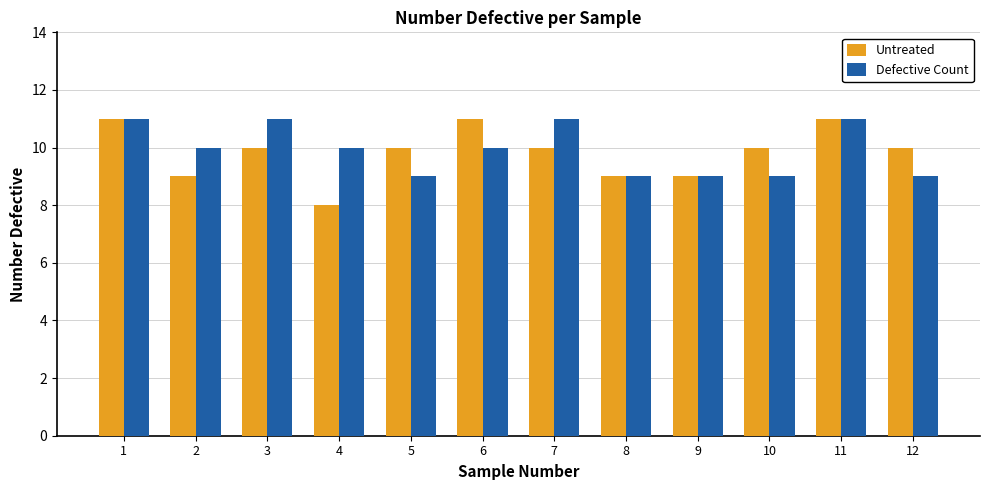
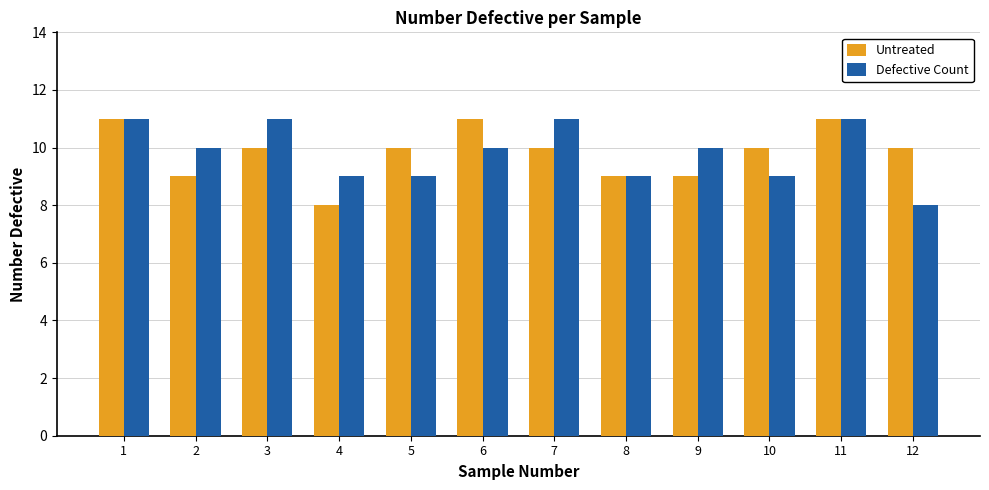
  {
    "Untreated": {
      "1": 11,
      "2": 9,
      "3": 10,
      "4": 8,
      "5": 10,
      "6": 11,
      "7": 10,
      "8": 9,
      "9": 9,
      "10": 10,
      "11": 11,
      "12": 10
    },
    "Defective Count": {
      "1": 11,
      "2": 10,
      "3": 11,
-     "4": 10,
+     "4": 9,
      "5": 9,
      "6": 10,
      "7": 11,
      "8": 9,
-     "9": 9,
+     "9": 10,
      "10": 9,
      "11": 11,
-     "12": 9
+     "12": 8
    }
  }
